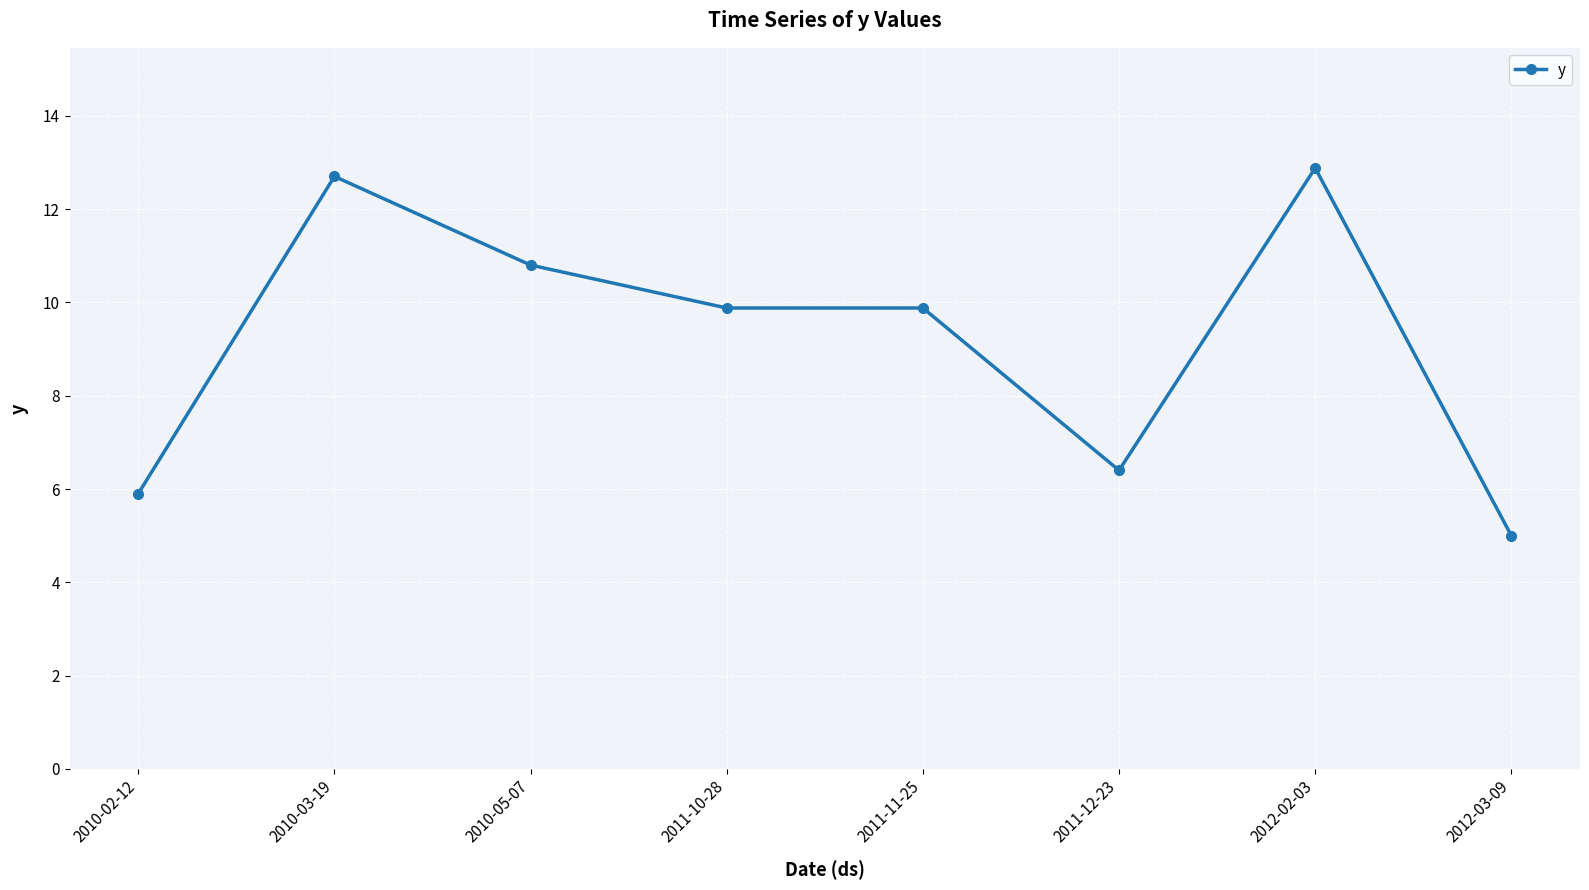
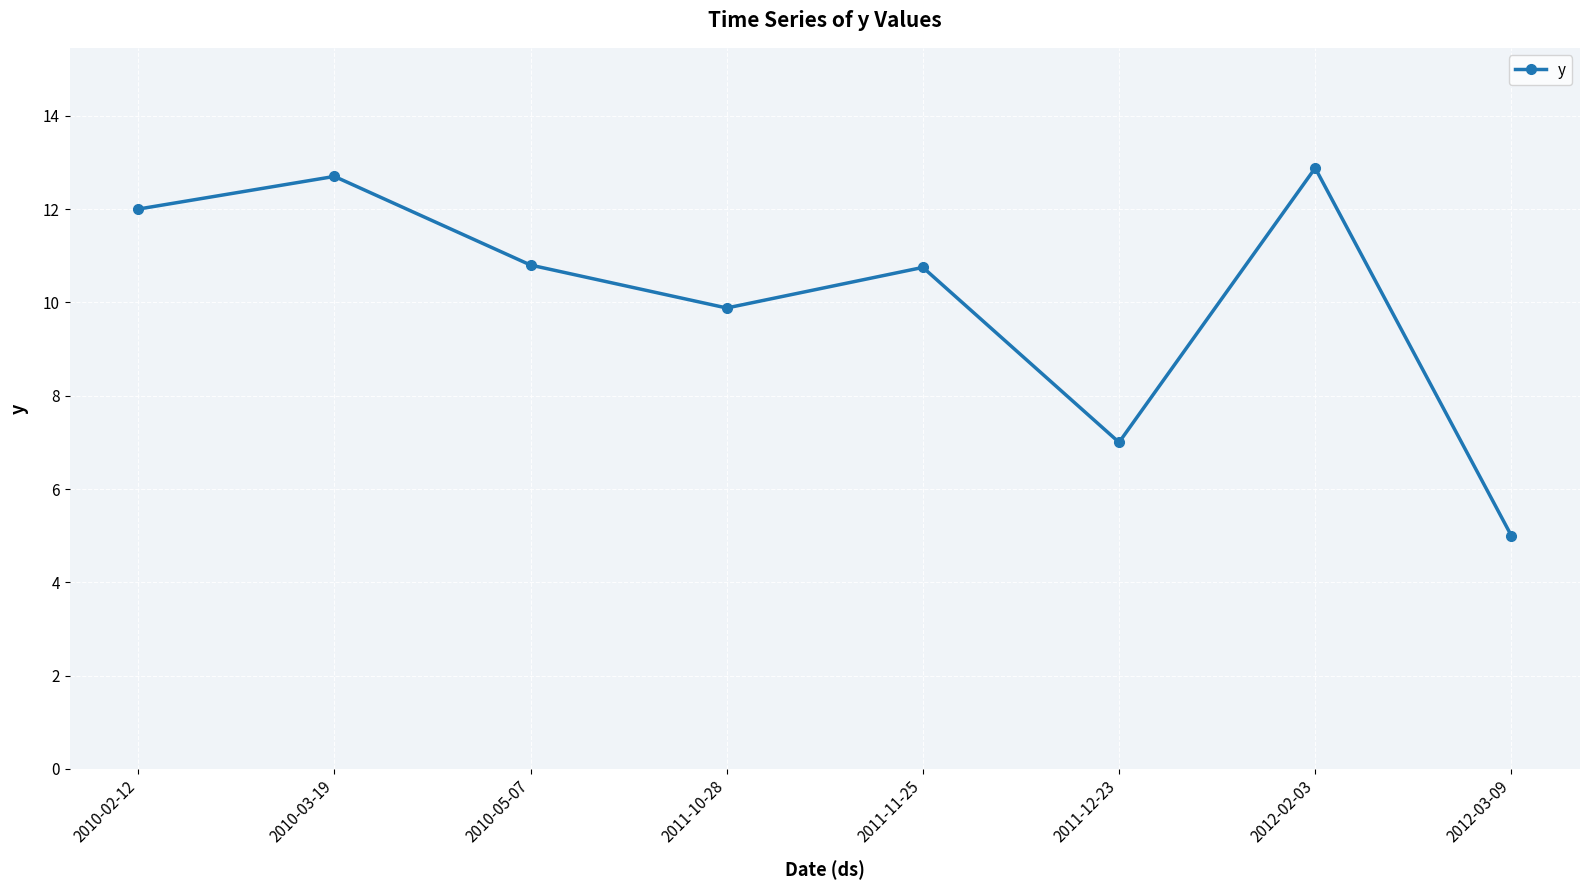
  {
-   "2010-02-12": 5.9,
+   "2010-02-12": 12.0,
    "2010-03-19": 12.7,
    "2010-05-07": 10.8,
    "2011-10-28": 9.9,
-   "2011-11-25": 9.9,
-   "2011-12-23": 6.4,
+   "2011-11-25": 10.8,
+   "2011-12-23": 7.0,
    "2012-02-03": 12.9,
    "2012-03-09": 5.0
  }
